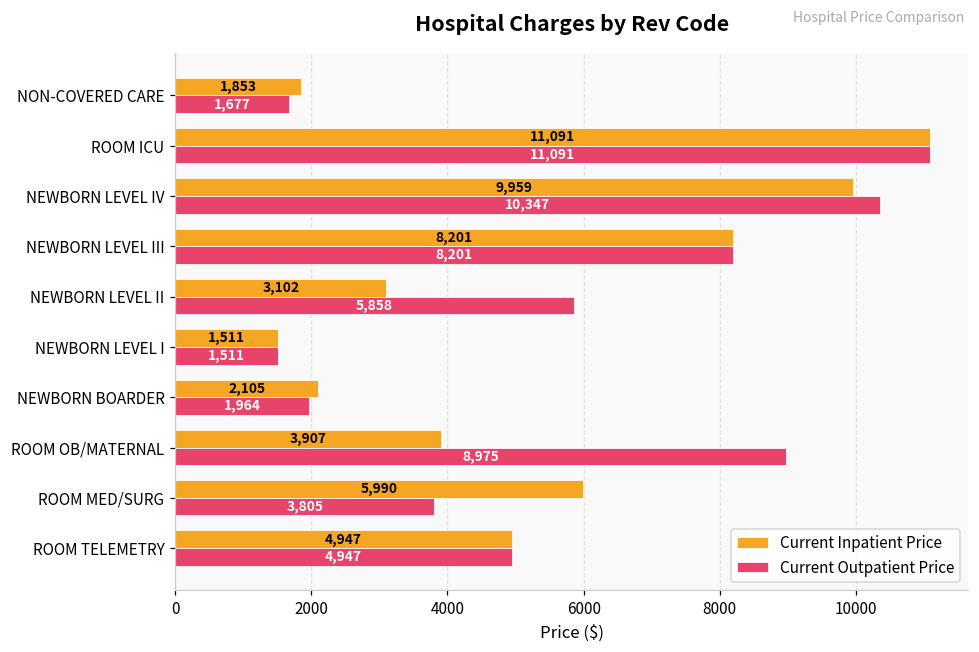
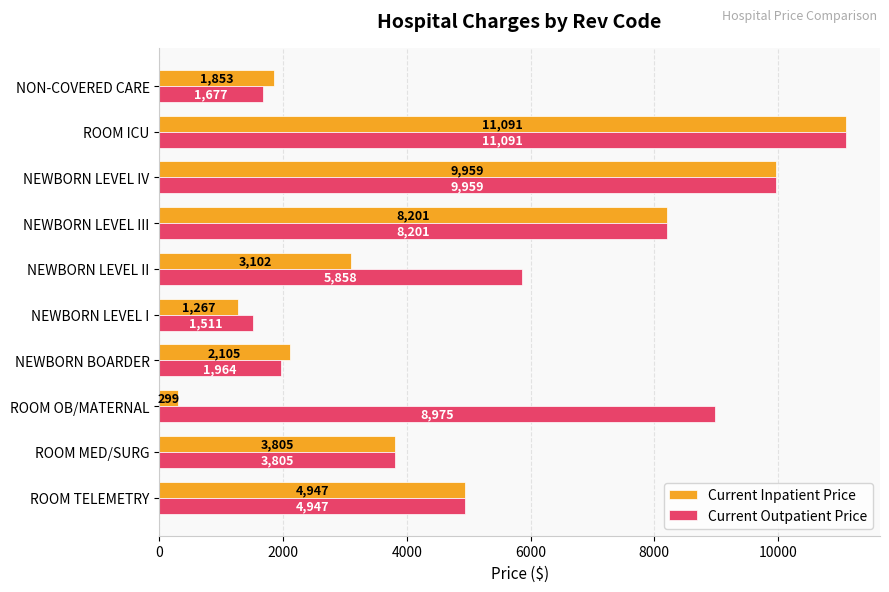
  {
    "Current Inpatient Price": {
      "NON-COVERED CARE": "1,853",
      "ROOM ICU": "11,091",
      "NEWBORN LEVEL IV": "9,959",
      "NEWBORN LEVEL III": "8,201",
      "NEWBORN LEVEL II": "3,102",
-     "NEWBORN LEVEL I": "1,511",
+     "NEWBORN LEVEL I": "1,267",
      "NEWBORN BOARDER": "2,105",
-     "ROOM OB/MATERNAL": "3,907",
-     "ROOM MED/SURG": "5,990",
+     "ROOM OB/MATERNAL": "299",
+     "ROOM MED/SURG": "3,805",
      "ROOM TELEMETRY": "4,947"
    },
    "Current Outpatient Price": {
      "NON-COVERED CARE": "1,677",
      "ROOM ICU": "11,091",
-     "NEWBORN LEVEL IV": "10,347",
+     "NEWBORN LEVEL IV": "9,959",
      "NEWBORN LEVEL III": "8,201",
      "NEWBORN LEVEL II": "5,858",
      "NEWBORN LEVEL I": "1,511",
      "NEWBORN BOARDER": "1,964",
      "ROOM OB/MATERNAL": "8,975",
      "ROOM MED/SURG": "3,805",
      "ROOM TELEMETRY": "4,947"
    }
  }
